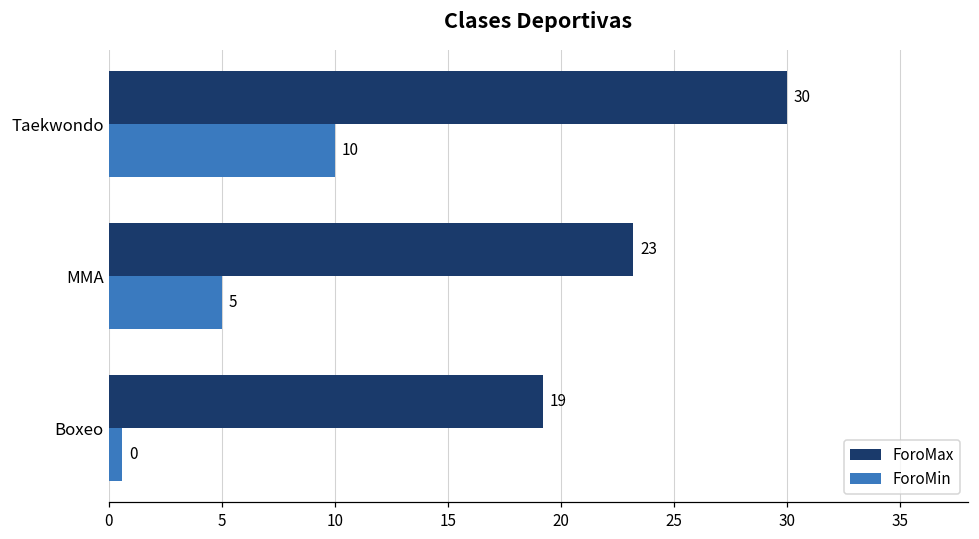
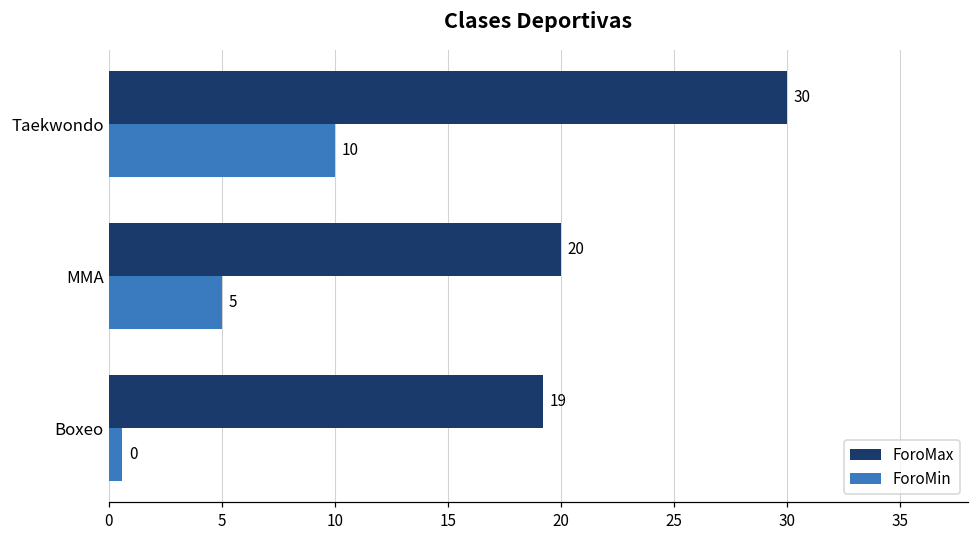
  {
    "ForoMax": {
      "Taekwondo": 30,
-     "MMA": 23,
+     "MMA": 20,
      "Boxeo": 19
    },
    "ForoMin": {
      "Taekwondo": 10,
      "MMA": 5
    }
  }
